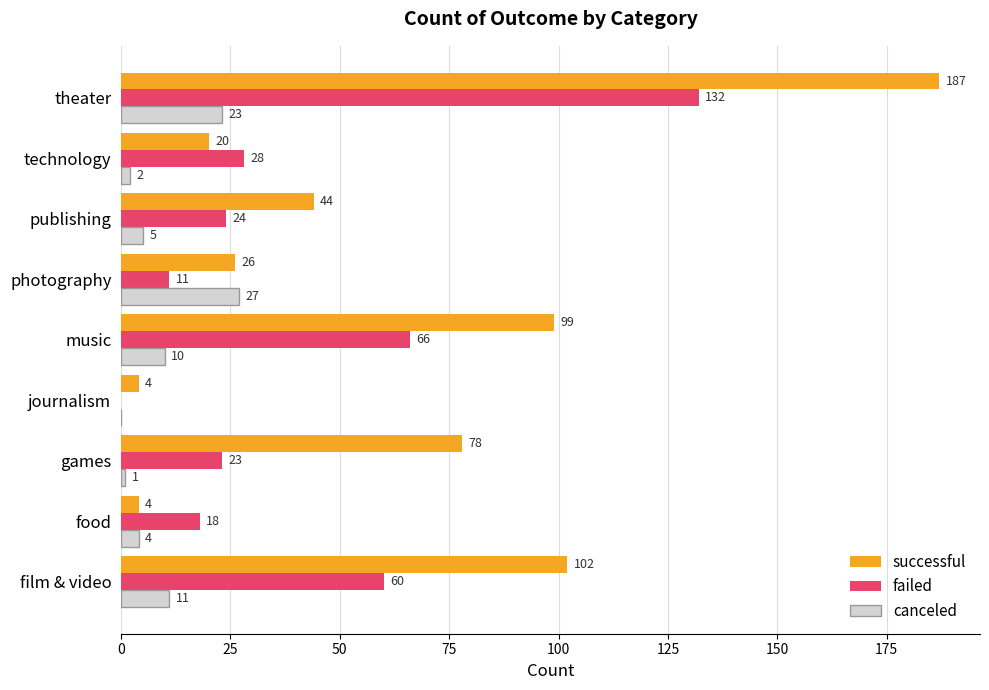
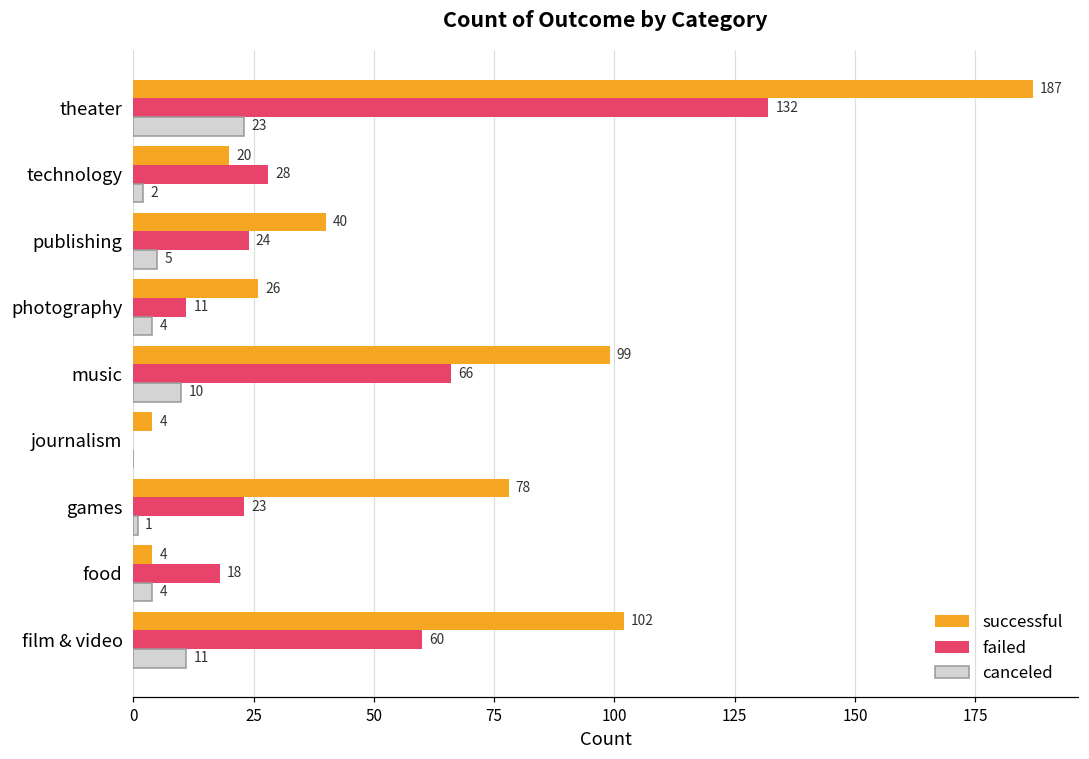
  {
    "successful": {
      "theater": 187,
      "technology": 20,
-     "publishing": 44,
+     "publishing": 40,
      "photography": 26,
      "music": 99,
      "journalism": 4,
      "games": 78,
      "food": 4,
      "film & video": 102
    },
    "failed": {
      "theater": 132,
      "technology": 28,
      "publishing": 24,
      "photography": 11,
      "music": 66,
      "games": 23,
      "food": 18,
      "film & video": 60
    },
    "canceled": {
      "theater": 23,
      "technology": 2,
      "publishing": 5,
-     "photography": 27,
+     "photography": 4,
      "music": 10,
      "games": 1,
      "food": 4,
      "film & video": 11
    }
  }
